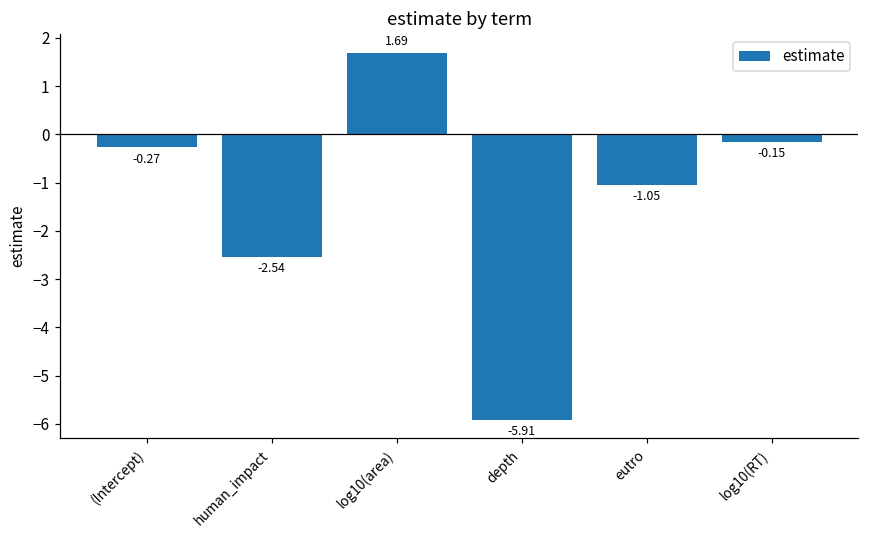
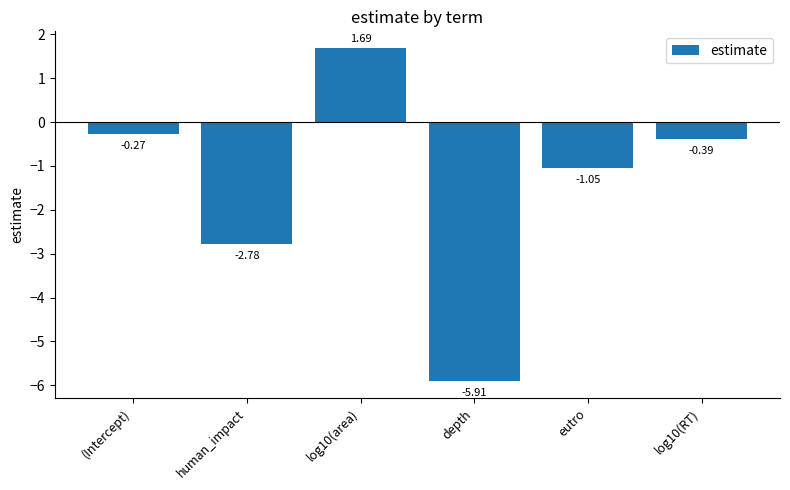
  {
    "(Intercept)": -0.27,
-   "human_impact": -2.54,
+   "human_impact": -2.78,
    "log10(area)": 1.69,
    "depth": -5.91,
    "eutro": -1.05,
-   "log10(RT)": -0.15
+   "log10(RT)": -0.39
  }
